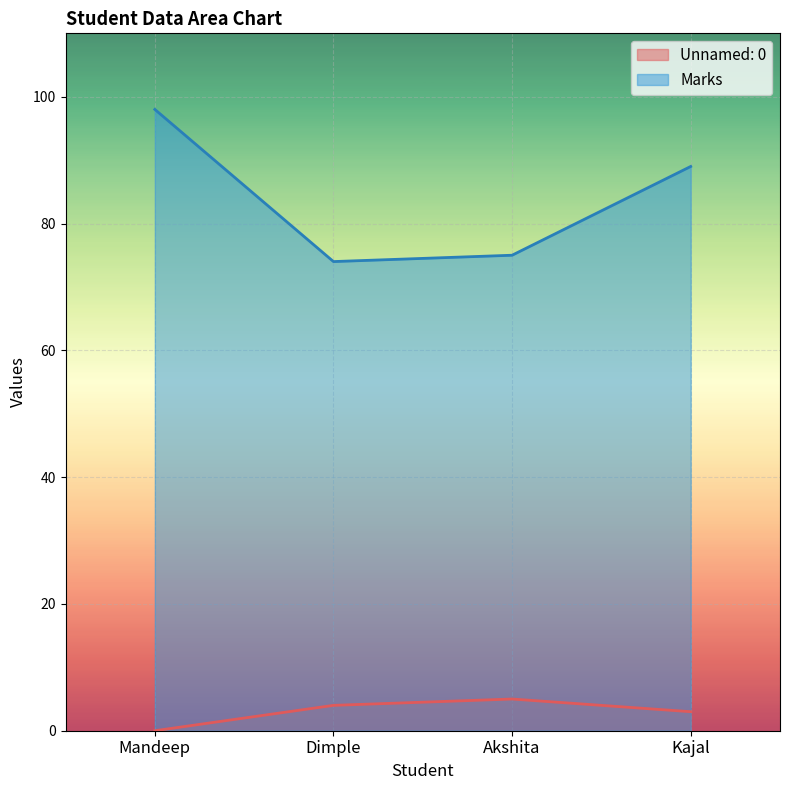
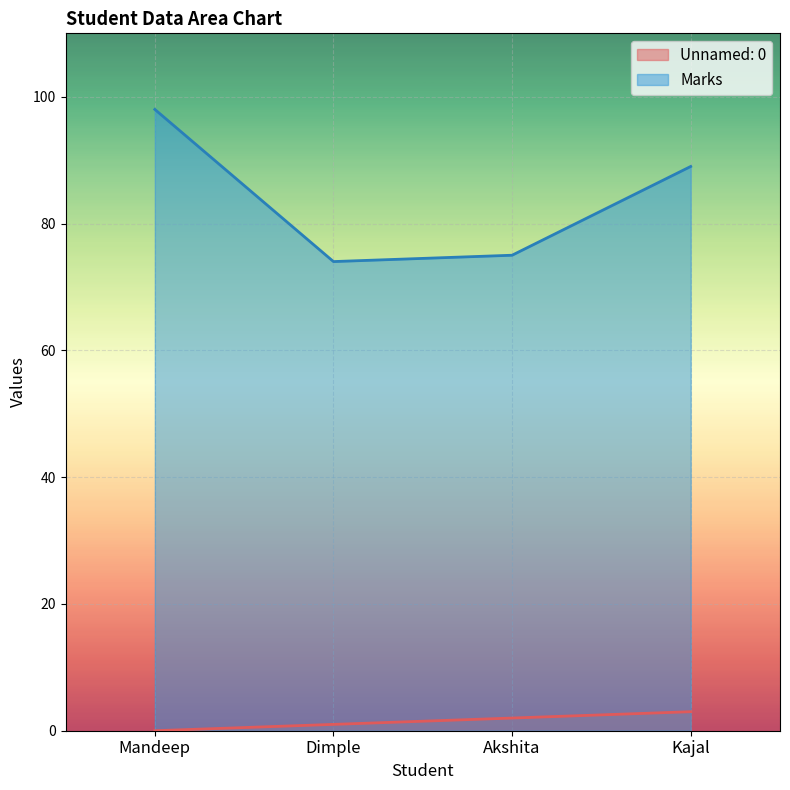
  {
    "Unnamed: 0": {
      "Mandeep": 0,
-     "Dimple": 4,
-     "Akshita": 5,
+     "Dimple": 1,
+     "Akshita": 2,
      "Kajal": 3
    },
    "Marks": {
      "Mandeep": 98,
      "Dimple": 74,
      "Akshita": 75,
      "Kajal": 89
    }
  }
